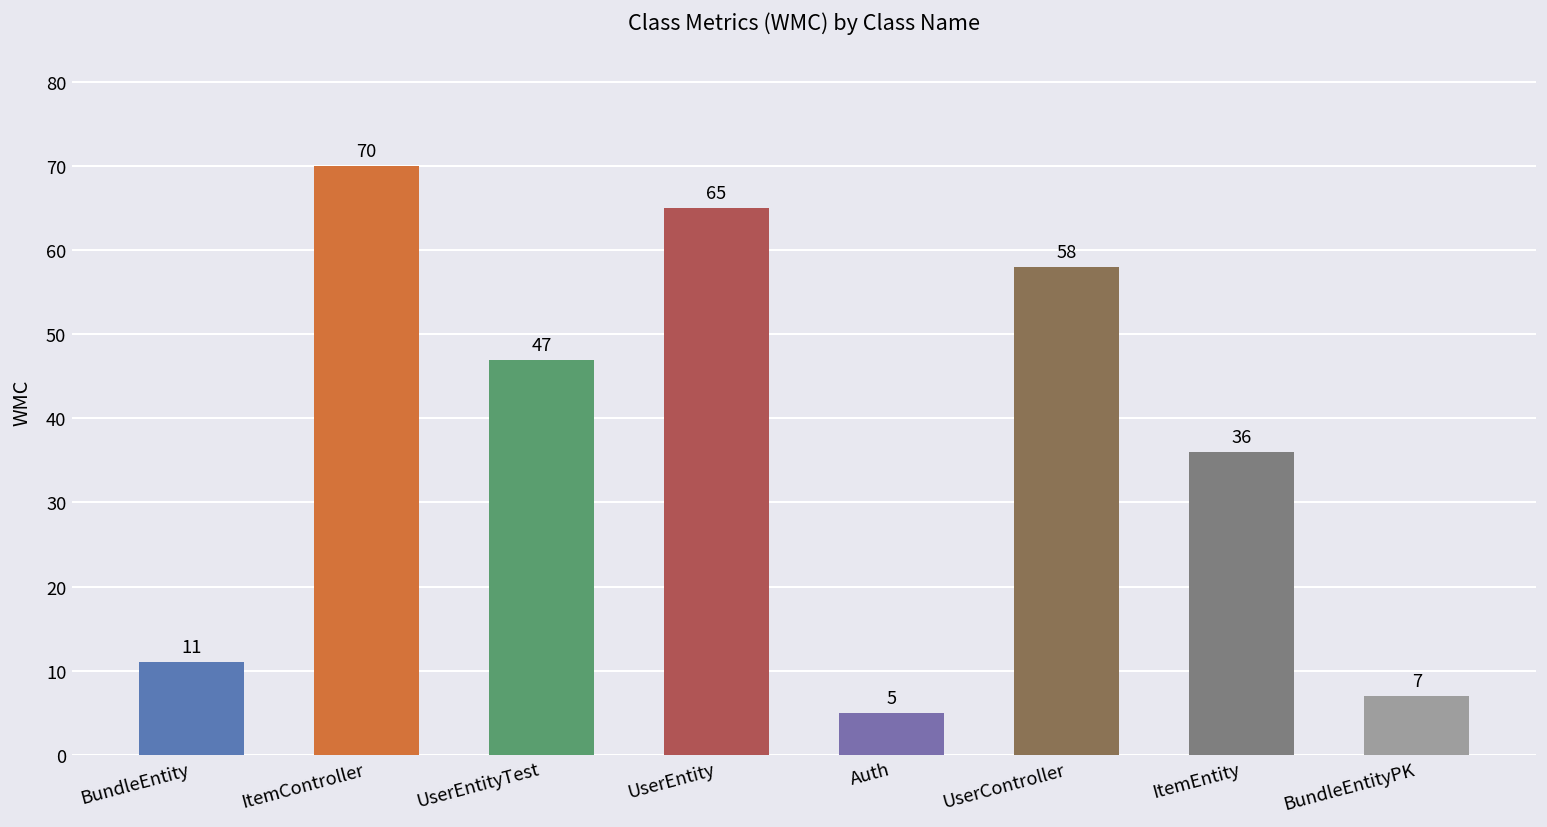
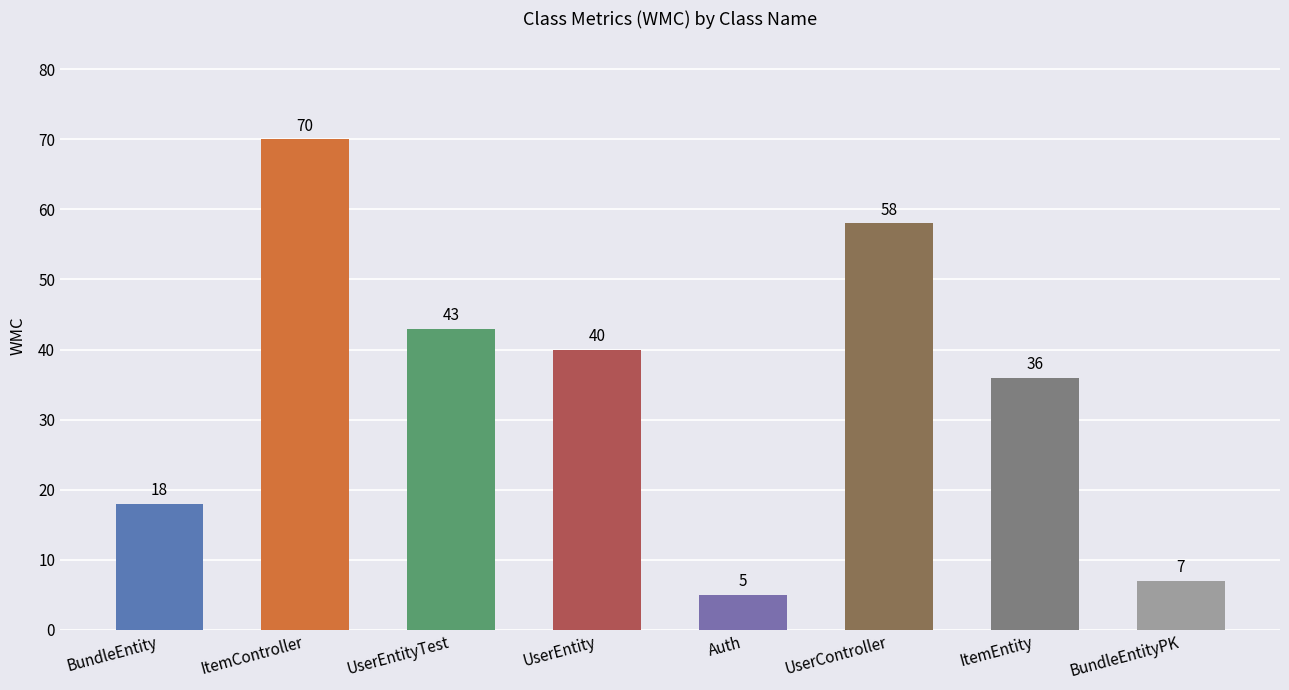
  {
-   "BundleEntity": 11,
+   "BundleEntity": 18,
    "ItemController": 70,
-   "UserEntityTest": 47,
-   "UserEntity": 65,
+   "UserEntityTest": 43,
+   "UserEntity": 40,
    "Auth": 5,
    "UserController": 58,
    "ItemEntity": 36,
    "BundleEntityPK": 7
  }
